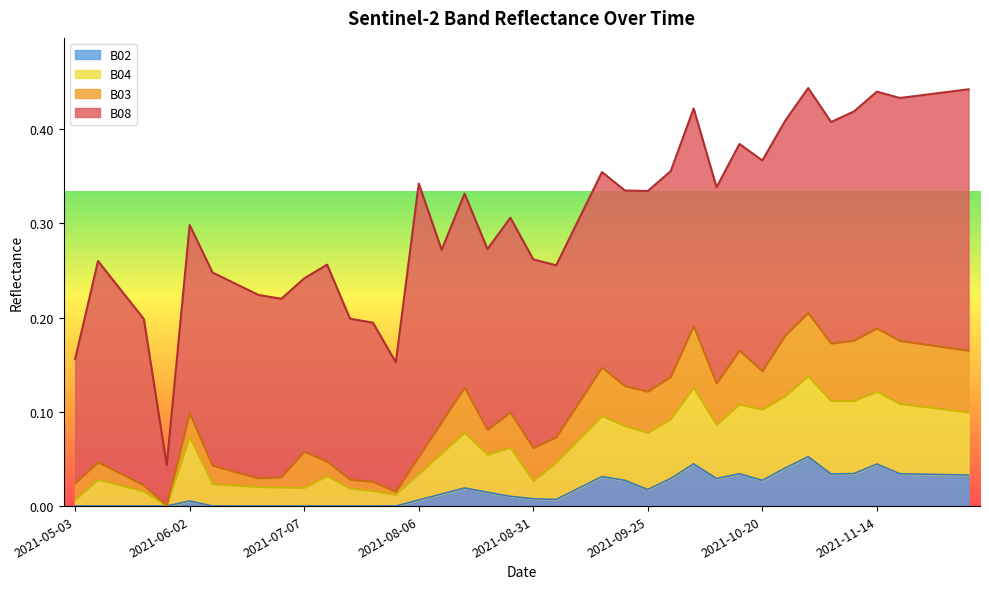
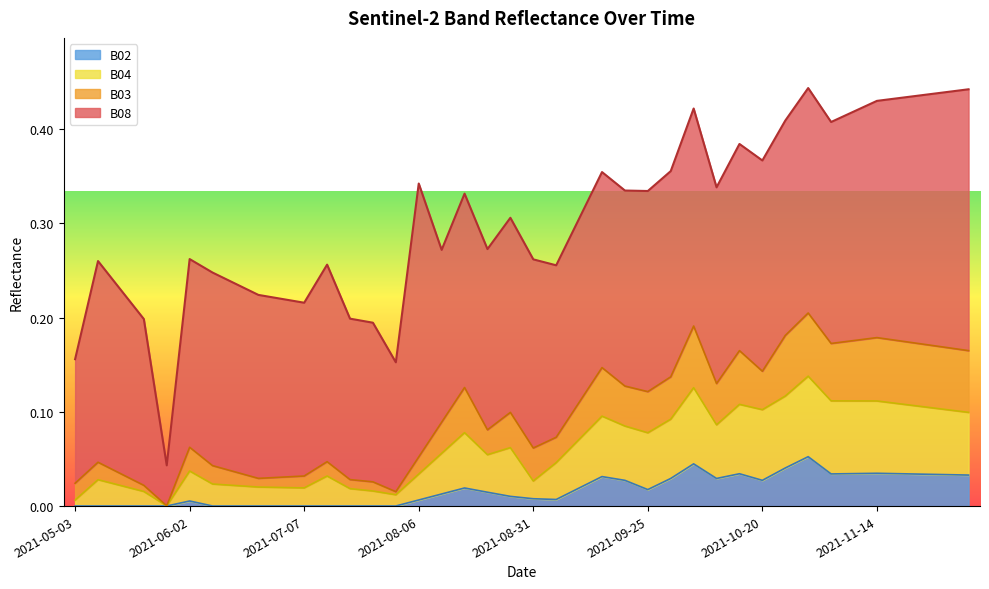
  {
    "B02": {
      "2021-05-03": 0.00,
      "2021-06-02": 0.01,
      "2021-07-07": 0.00,
      "2021-08-06": 0.01,
      "2021-08-31": 0.01,
      "2021-09-25": 0.02,
      "2021-10-20": 0.03,
-     "2021-11-14": 0.04
+     "2021-11-14": 0.03
    },
    "B04": {
      "2021-05-03": 0.01,
-     "2021-06-02": 0.07,
+     "2021-06-02": 0.03,
      "2021-07-07": 0.02,
      "2021-08-06": 0.03,
      "2021-08-31": 0.02,
      "2021-09-25": 0.06,
      "2021-10-20": 0.07,
      "2021-11-14": 0.08
    },
    "B03": {
      "2021-05-03": 0.02,
      "2021-06-02": 0.03,
-     "2021-07-07": 0.04,
+     "2021-07-07": 0.01,
      "2021-08-06": 0.02,
      "2021-08-31": 0.04,
      "2021-09-25": 0.04,
      "2021-10-20": 0.04,
      "2021-11-14": 0.07
    },
    "B08": {
      "2021-05-03": 0.13,
      "2021-06-02": 0.20,
      "2021-07-07": 0.18,
      "2021-08-06": 0.29,
      "2021-08-31": 0.20,
      "2021-09-25": 0.21,
      "2021-10-20": 0.22,
      "2021-11-14": 0.25
    }
  }
